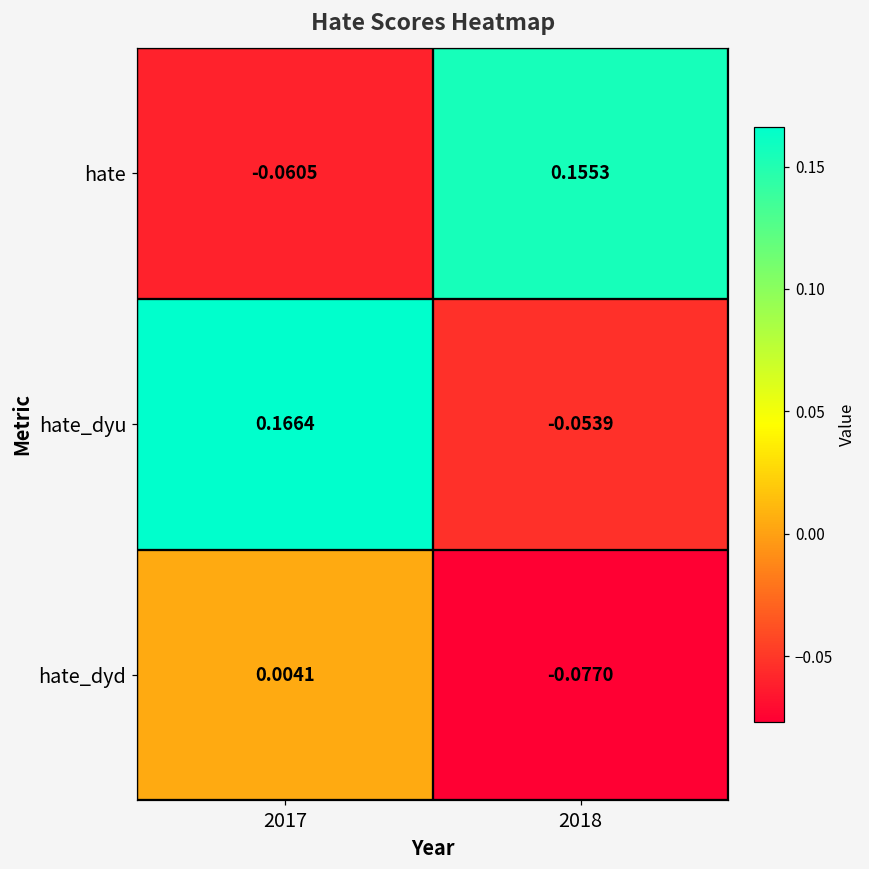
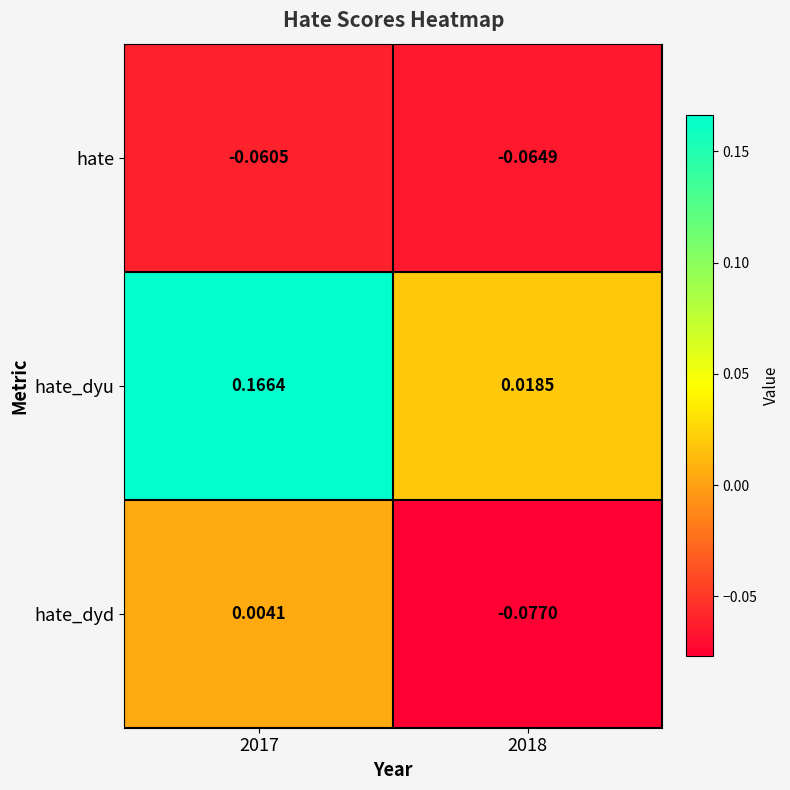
  {
    "hate": {
      "2017": -0.0605,
-     "2018": 0.1553
+     "2018": -0.0649
    },
    "hate_dyu": {
      "2017": 0.1664,
-     "2018": -0.0539
+     "2018": 0.0185
    },
    "hate_dyd": {
      "2017": 0.0041,
      "2018": -0.0770
    }
  }
